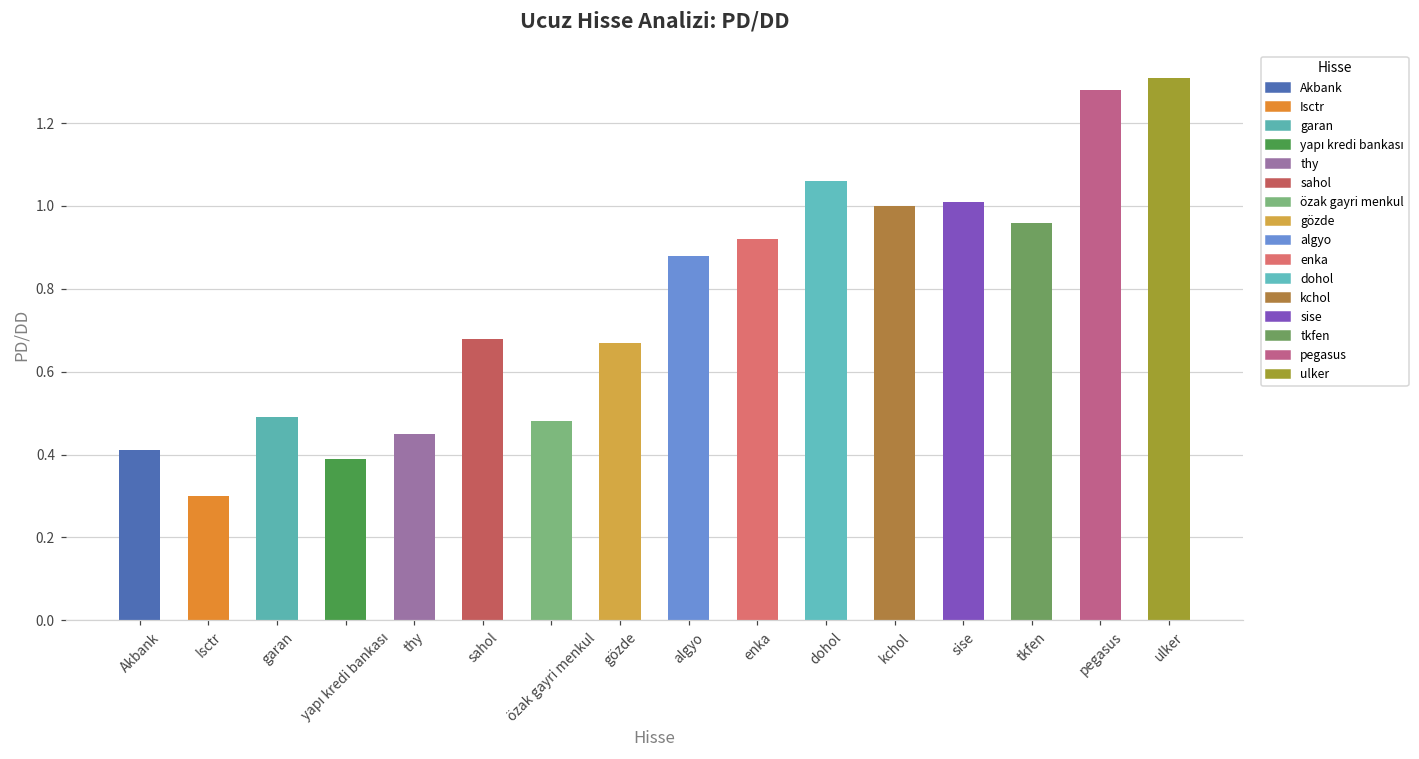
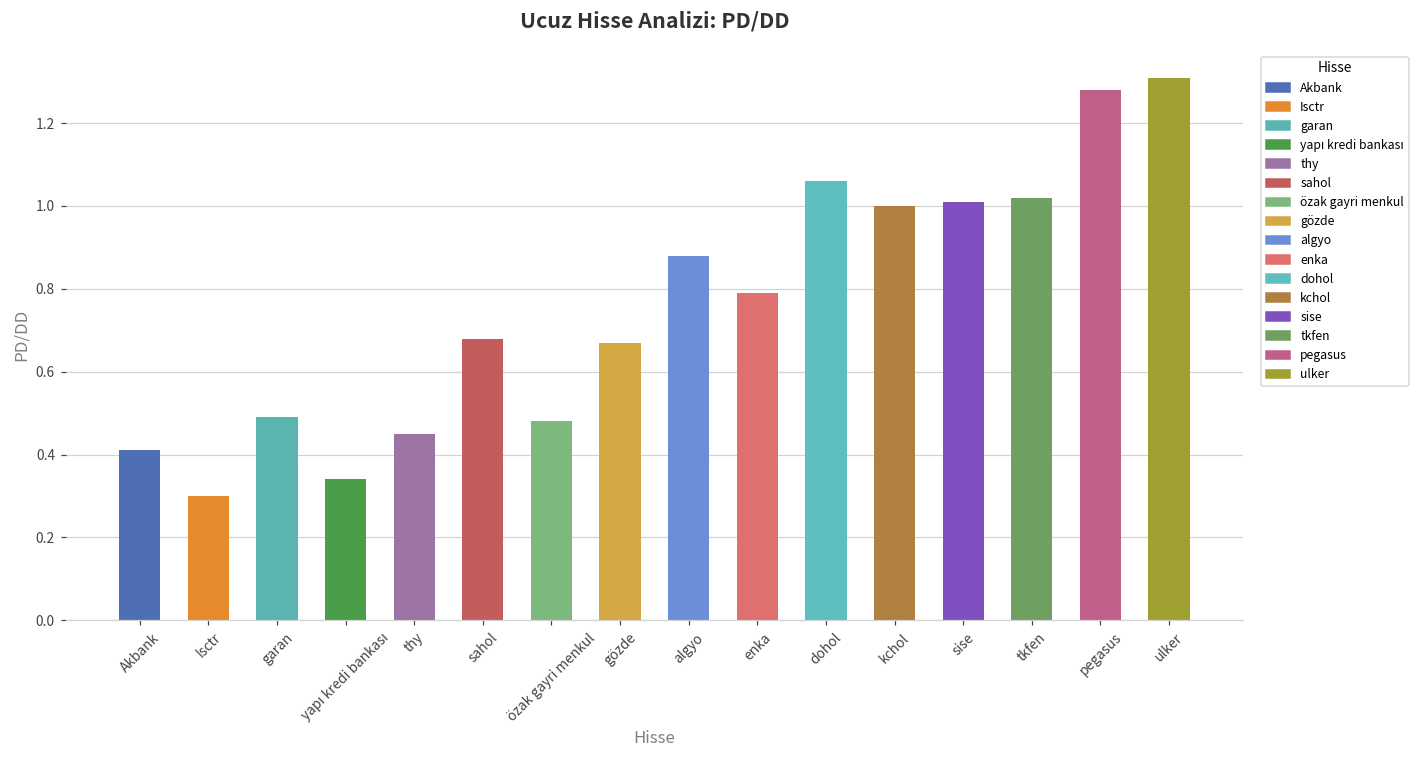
  {
    "Akbank": 0.41,
    "Isctr": 0.30,
    "garan": 0.49,
-   "yapı kredi bankası": 0.39,
+   "yapı kredi bankası": 0.34,
    "thy": 0.45,
    "sahol": 0.68,
    "özak gayri menkul": 0.48,
    "gözde": 0.67,
    "algyo": 0.88,
-   "enka": 0.92,
+   "enka": 0.79,
    "dohol": 1.06,
    "kchol": 1.00,
    "sise": 1.01,
-   "tkfen": 0.96,
+   "tkfen": 1.02,
    "pegasus": 1.28,
    "ulker": 1.31
  }
